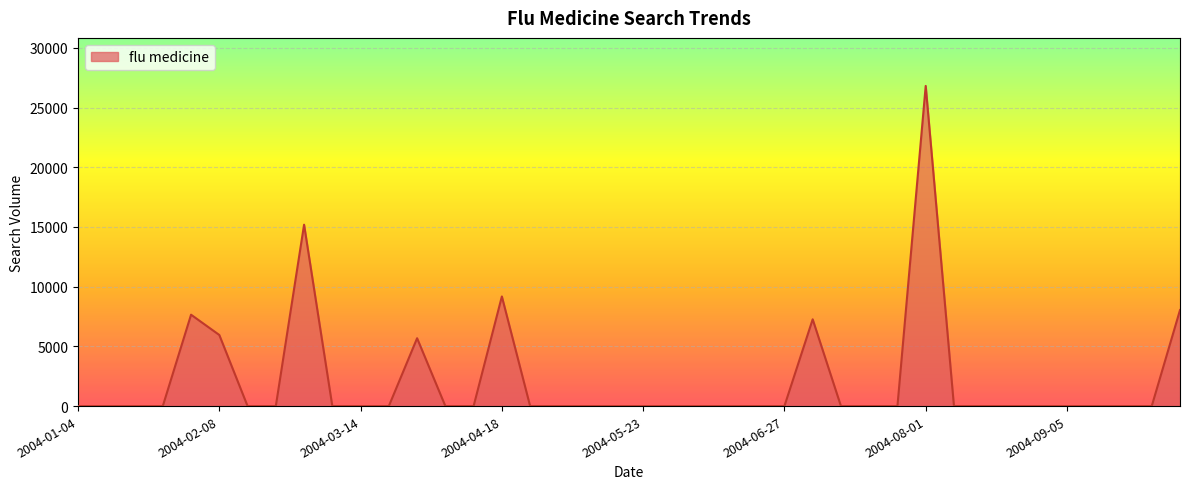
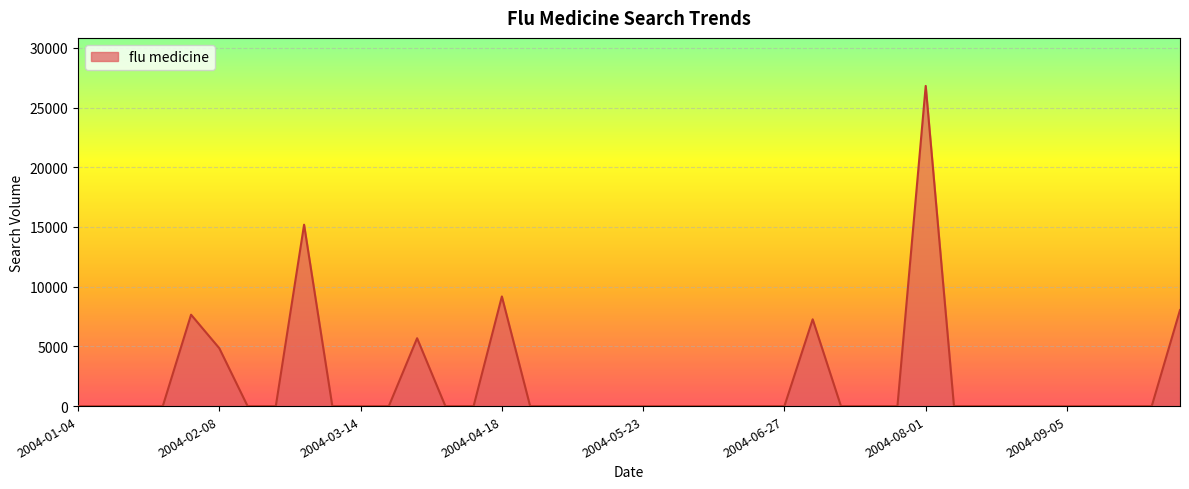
  {
    "2004-01-04": 0,
-   "2004-02-08": 6000,
+   "2004-02-08": 4800,
    "2004-03-14": 0,
    "2004-04-18": 9200,
    "2004-05-23": 0,
    "2004-06-27": 0,
    "2004-08-01": 26800,
    "2004-09-05": 0
  }
